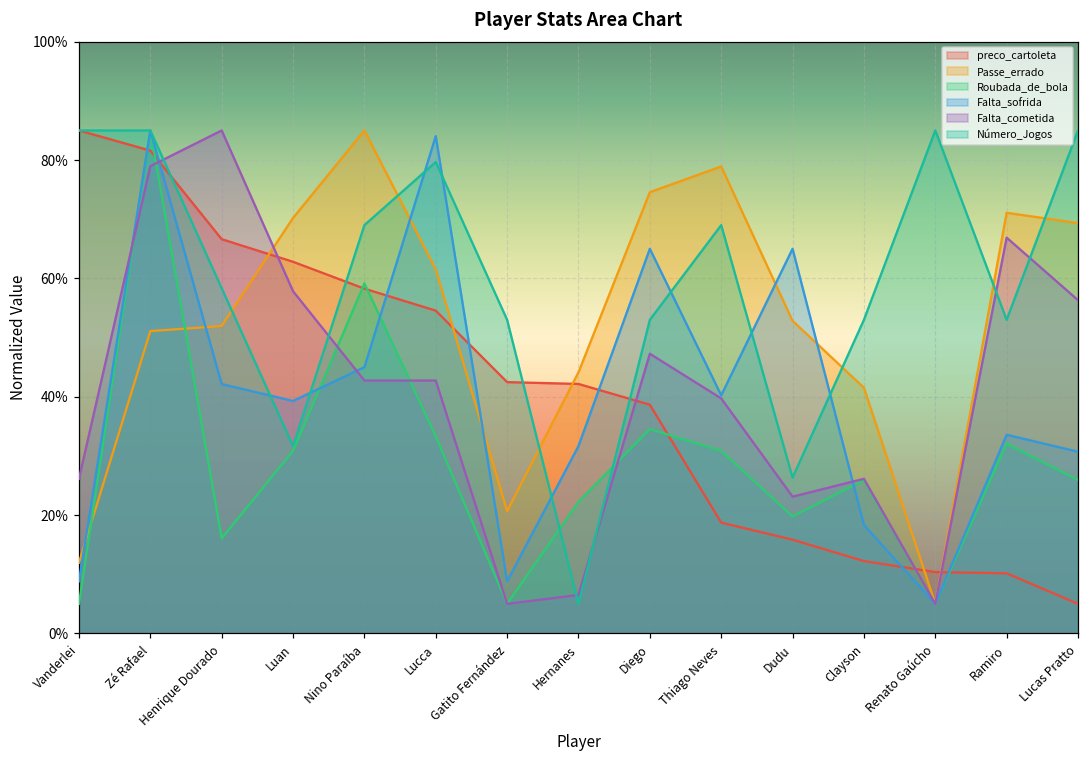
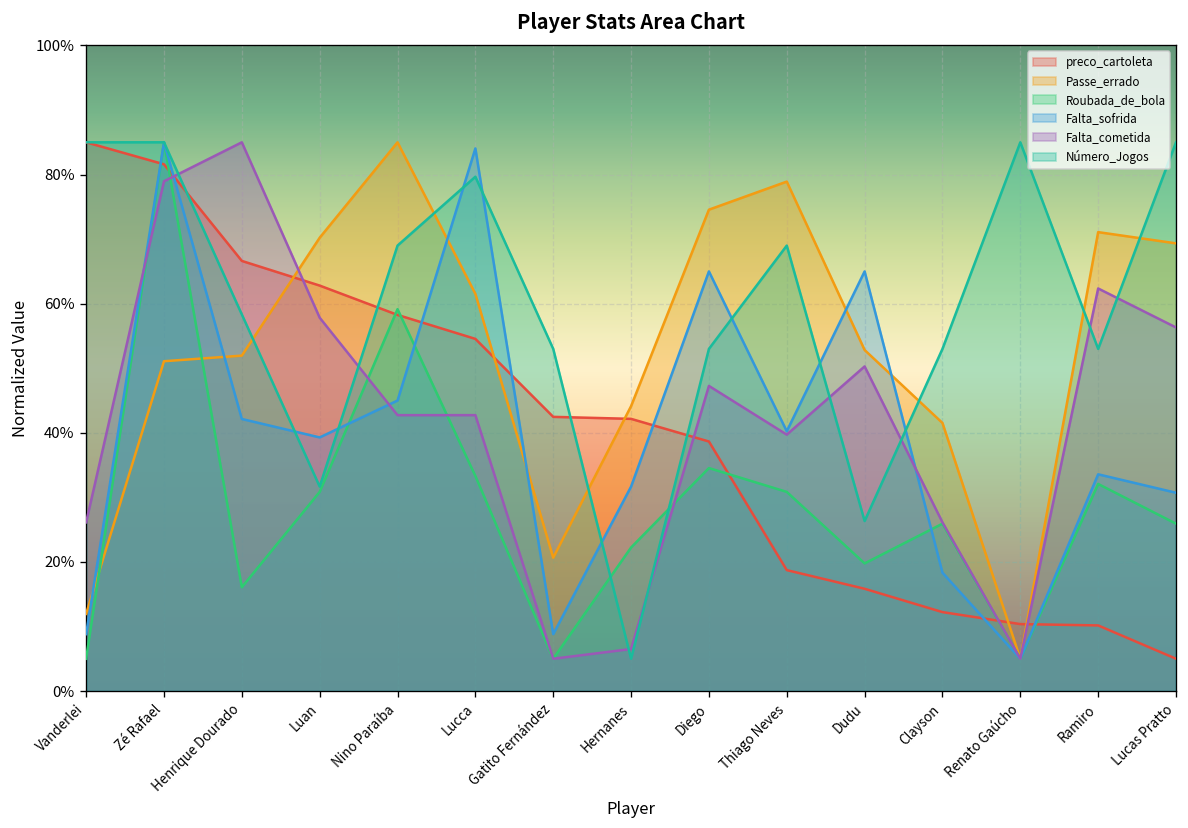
  {
    "Falta_cometida": {
      "Vanderlei": "26%",
      "Zé Rafael": "79%",
      "Henrique Dourado": "85%",
      "Luan": "58%",
      "Nino Paraíba": "43%",
      "Lucca": "43%",
      "Hernanes": "7%",
      "Diego": "47%",
      "Thiago Neves": "40%",
-     "Dudu": "23%",
-     "Ramiro": "67%",
+     "Dudu": "50%",
+     "Ramiro": "62%",
      "Lucas Pratto": "56%"
    }
  }
